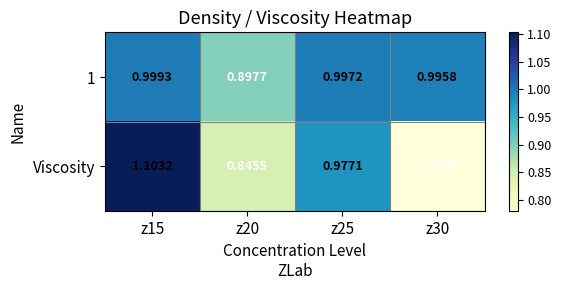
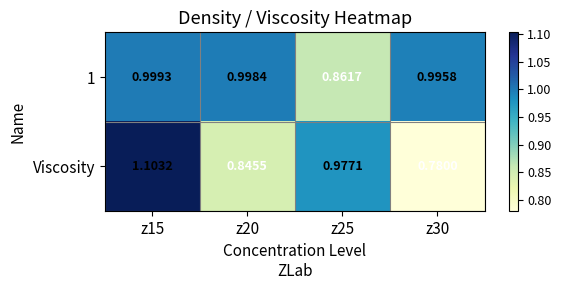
  {
    "1": {
      "z15": 0.9993,
-     "z20": 0.8977,
-     "z25": 0.9972,
+     "z20": 0.9984,
+     "z25": 0.8617,
      "z30": 0.9958
    },
    "Viscosity": {
      "z15": 1.1032,
      "z20": 0.8455,
      "z25": 0.9771
    }
  }
